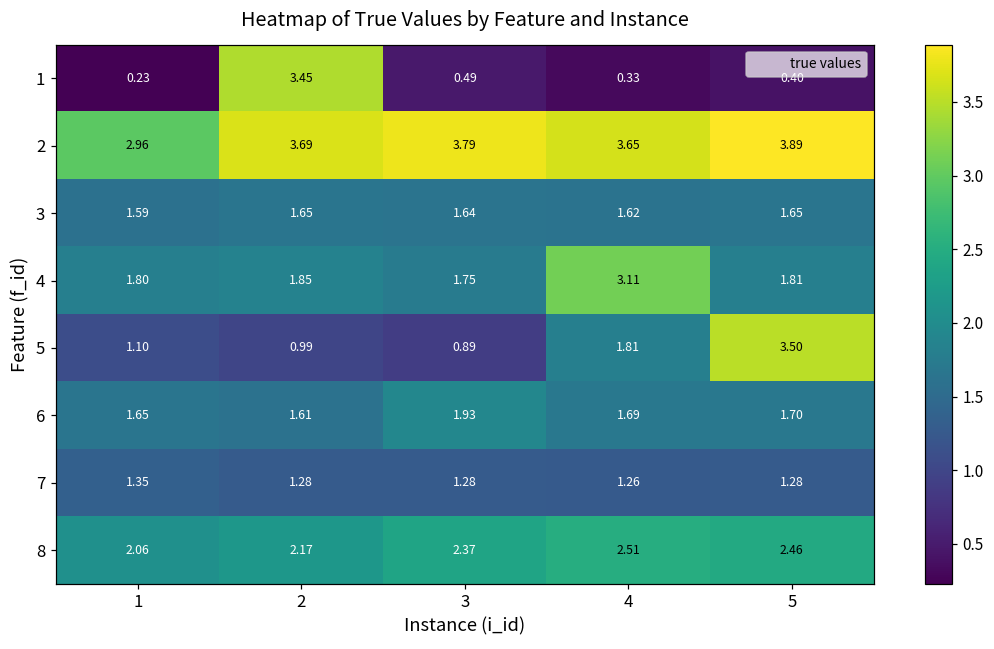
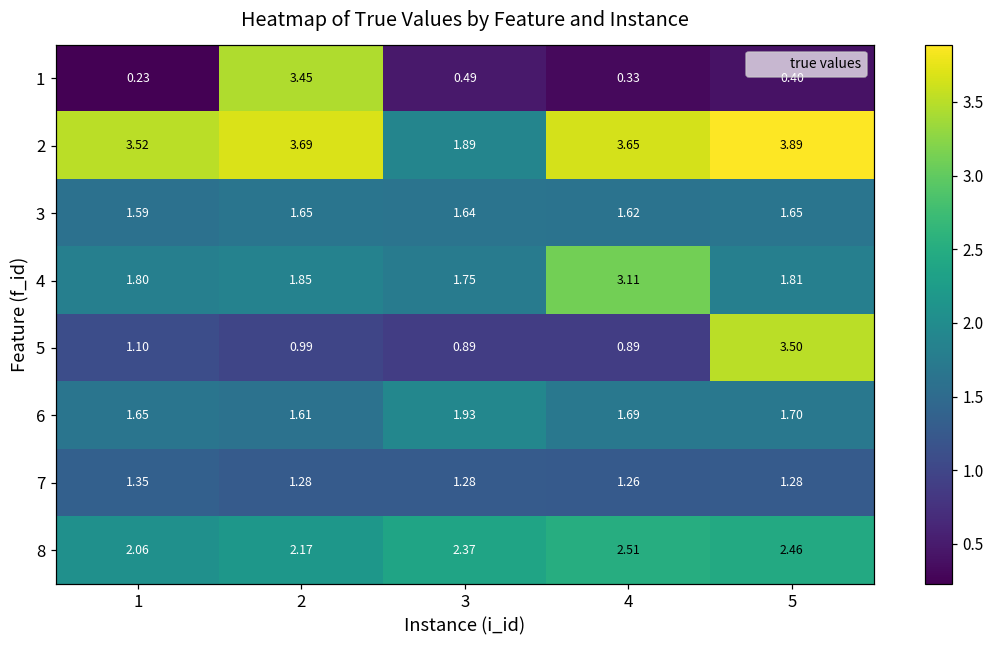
  {
    "1": {
      "1": 0.23,
      "2": 3.45,
      "3": 0.49,
      "4": 0.33
    },
    "2": {
-     "1": 2.96,
+     "1": 3.52,
      "2": 3.69,
-     "3": 3.79,
+     "3": 1.89,
      "4": 3.65,
      "5": 3.89
    },
    "3": {
      "1": 1.59,
      "2": 1.65,
      "3": 1.64,
      "4": 1.62,
      "5": 1.65
    },
    "4": {
      "1": 1.80,
      "2": 1.85,
      "3": 1.75,
      "4": 3.11,
      "5": 1.81
    },
    "5": {
      "1": 1.10,
      "2": 0.99,
      "3": 0.89,
-     "4": 1.81,
+     "4": 0.89,
      "5": 3.50
    },
    "6": {
      "1": 1.65,
      "2": 1.61,
      "3": 1.93,
      "4": 1.69,
      "5": 1.70
    },
    "7": {
      "1": 1.35,
      "2": 1.28,
      "3": 1.28,
      "4": 1.26,
      "5": 1.28
    },
    "8": {
      "1": 2.06,
      "2": 2.17,
      "3": 2.37,
      "4": 2.51,
      "5": 2.46
    }
  }
